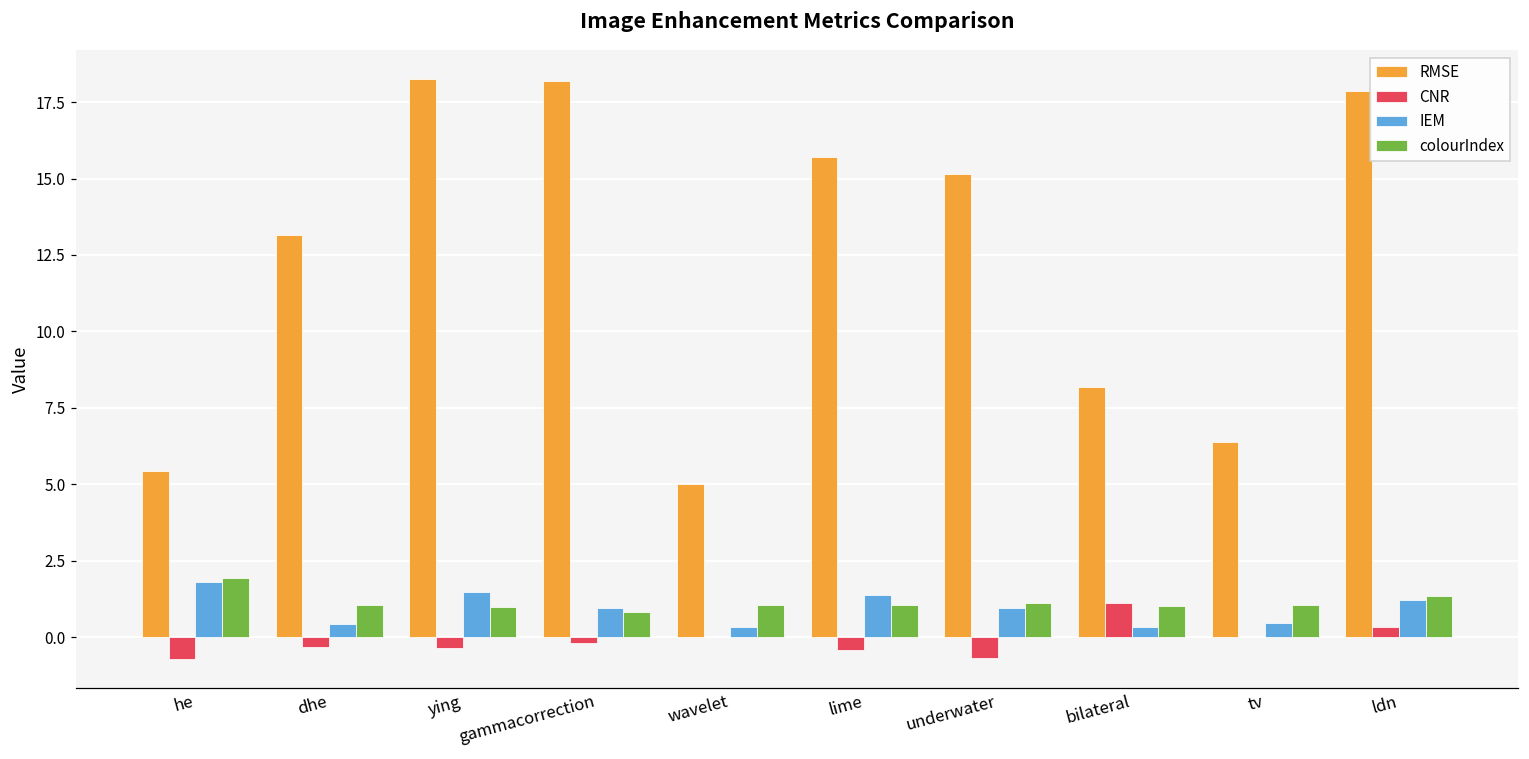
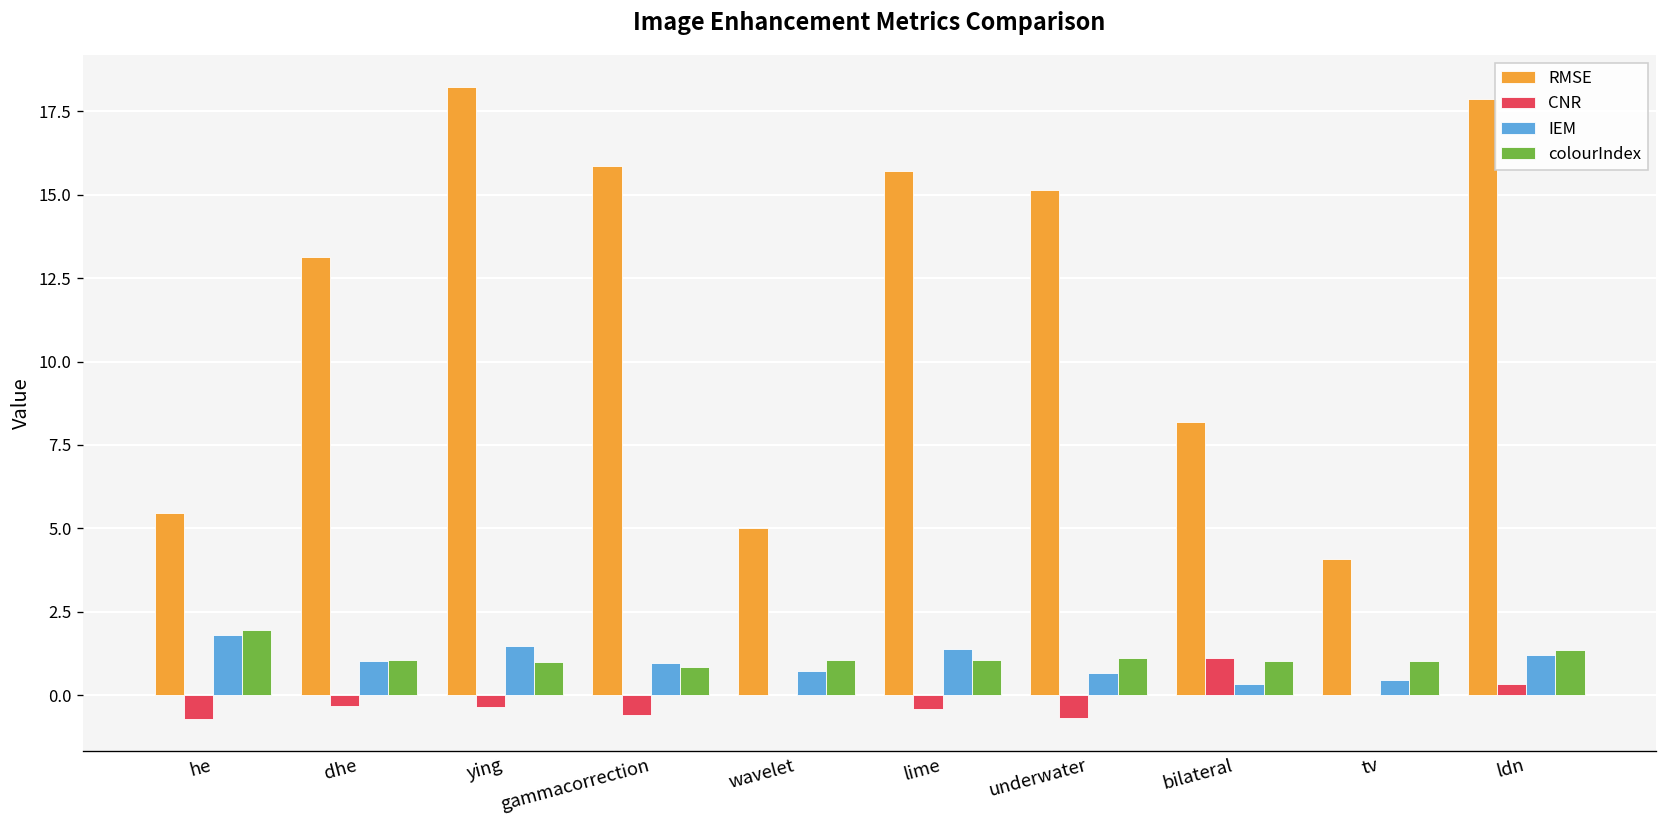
  {
    "RMSE": {
      "he": 5.4,
      "dhe": 13.1,
      "ying": 18.2,
-     "gammacorrection": 18.2,
+     "gammacorrection": 15.9,
      "wavelet": 5.0,
      "lime": 15.7,
      "underwater": 15.1,
      "bilateral": 8.2,
-     "tv": 6.4,
+     "tv": 4.1,
      "ldn": 17.9
    },
    "CNR": {
      "he": -0.7,
      "dhe": -0.3,
      "ying": -0.3,
-     "gammacorrection": -0.2,
+     "gammacorrection": -0.6,
      "lime": -0.4,
      "underwater": -0.7,
      "bilateral": 1.1,
      "ldn": 0.3
    },
    "IEM": {
      "he": 1.8,
-     "dhe": 0.4,
+     "dhe": 1.0,
      "ying": 1.5,
      "gammacorrection": 1.0,
-     "wavelet": 0.3,
+     "wavelet": 0.7,
      "lime": 1.4,
-     "underwater": 1.0,
+     "underwater": 0.7,
      "bilateral": 0.3,
      "tv": 0.5,
      "ldn": 1.2
    },
    "colourIndex": {
      "he": 1.9,
      "dhe": 1.0,
      "ying": 1.0,
      "gammacorrection": 0.8,
      "wavelet": 1.0,
      "lime": 1.0,
      "underwater": 1.1,
      "bilateral": 1.0,
      "tv": 1.0,
      "ldn": 1.4
    }
  }
